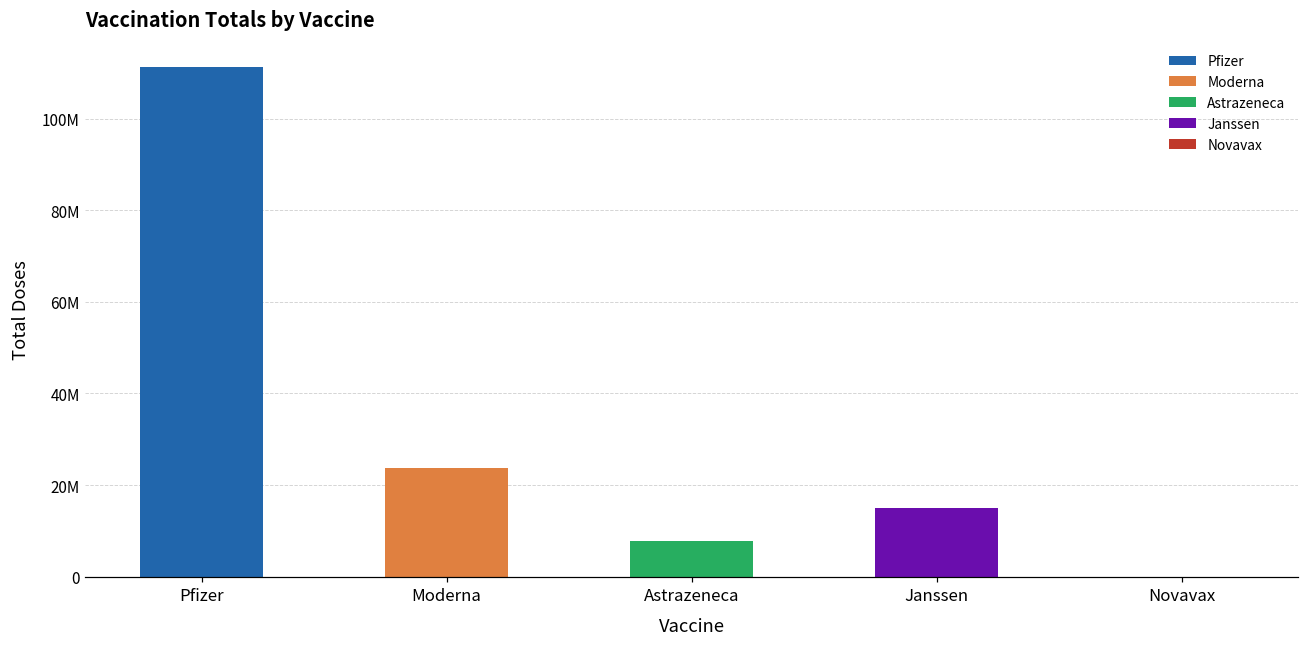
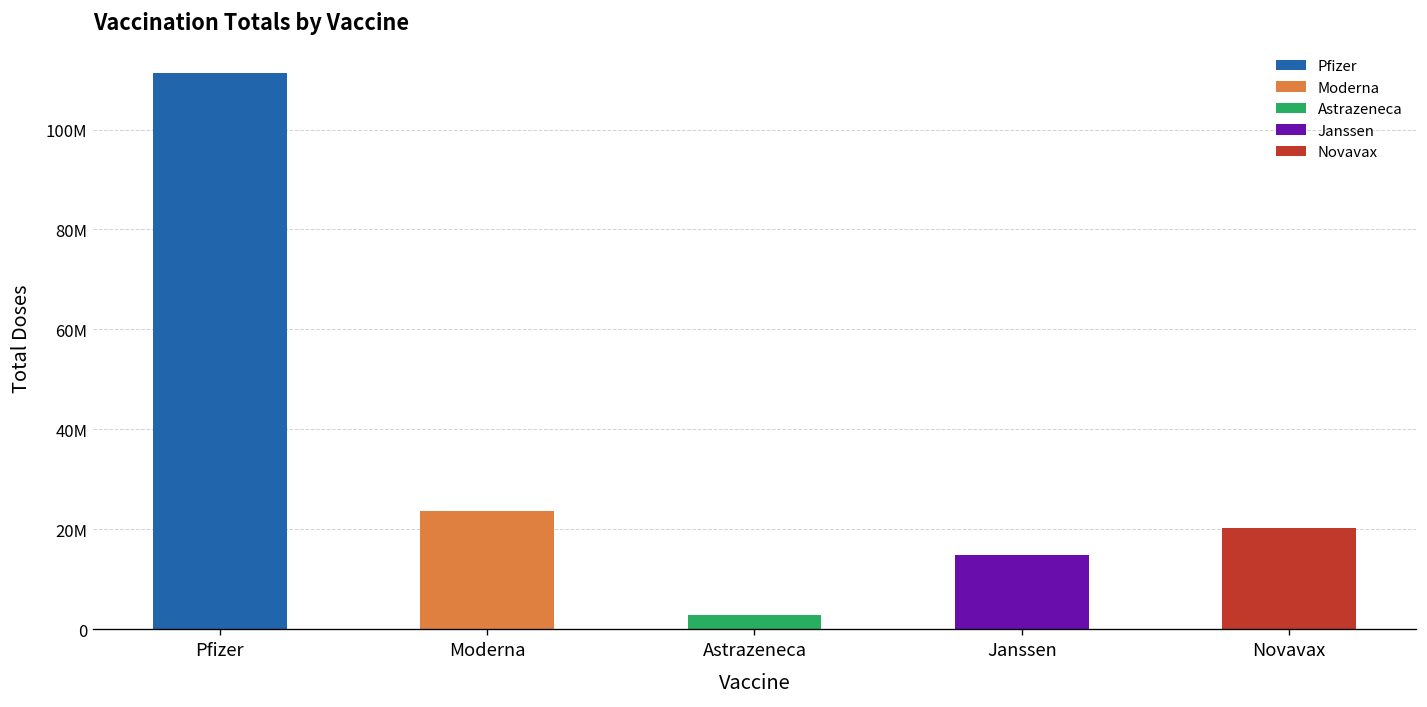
  {
    "Pfizer": 111000000,
    "Moderna": 24000000,
-   "Astrazeneca": 8000000,
+   "Astrazeneca": 3000000,
    "Janssen": 15000000,
-   "Novavax": 0
+   "Novavax": 20000000
  }
